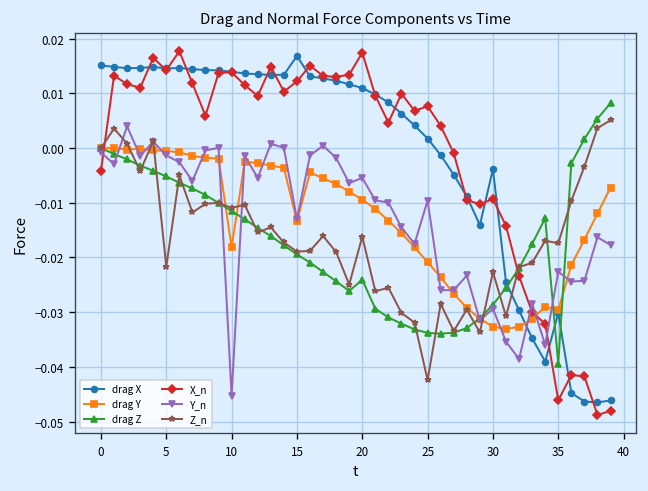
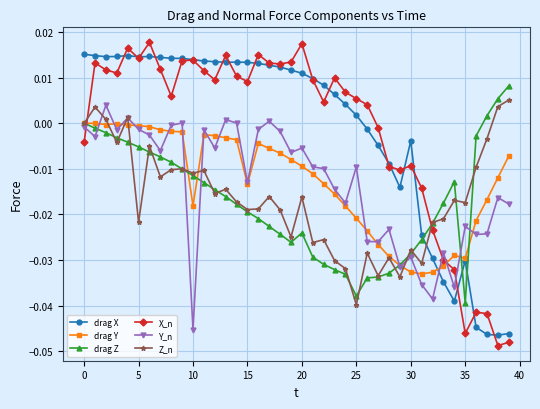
  {
    "drag X": {
      "0": 0.015,
-     "15": 0.017,
+     "15": 0.013,
      "20": 0.011,
      "25": 0.002,
      "30": -0.004
    },
    "drag Y": {
      "5": -0.001,
      "10": -0.018,
      "20": -0.009,
      "25": -0.021,
      "30": -0.033
    },
    "drag Z": {
      "5": -0.005,
      "10": -0.012,
      "20": -0.024,
-     "25": -0.034,
+     "25": -0.038,
      "30": -0.029,
      "35": -0.039
    },
    "X_n": {
      "0": -0.004,
-     "15": 0.012,
+     "15": 0.009,
      "20": 0.017,
-     "25": 0.008,
+     "25": 0.005,
      "30": -0.009,
      "35": -0.046
    },
    "Y_n": {
      "0": -0.001,
      "5": -0.001,
      "10": -0.045,
      "20": -0.005,
      "25": -0.010,
      "30": -0.029,
      "35": -0.023
    },
    "Z_n": {
      "5": -0.022,
      "10": -0.011,
      "20": -0.016,
-     "25": -0.042,
-     "30": -0.023,
+     "25": -0.040,
+     "30": -0.028,
      "35": -0.017
    }
  }
